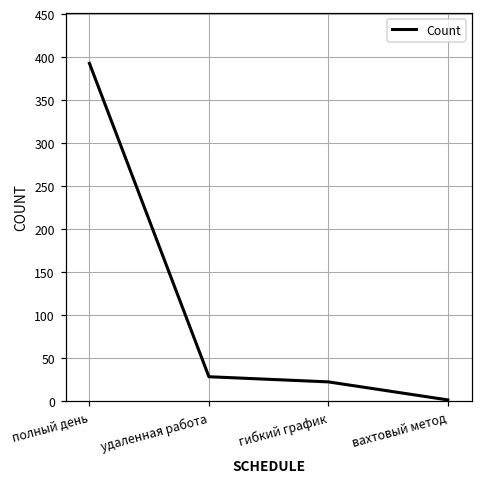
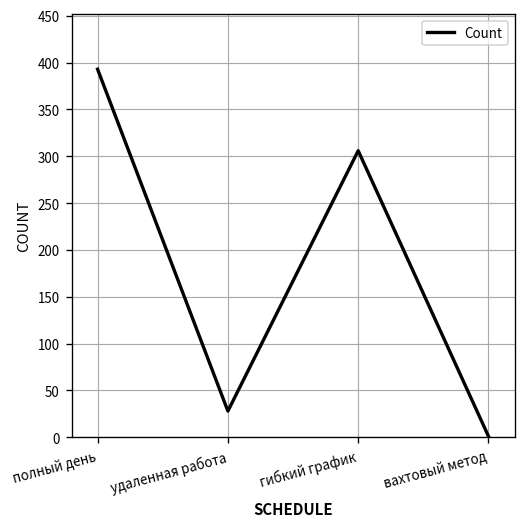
  {
    "полный день": 390,
    "удаленная работа": 30,
-   "гибкий график": 20,
+   "гибкий график": 310,
    "вахтовый метод": 0
  }
